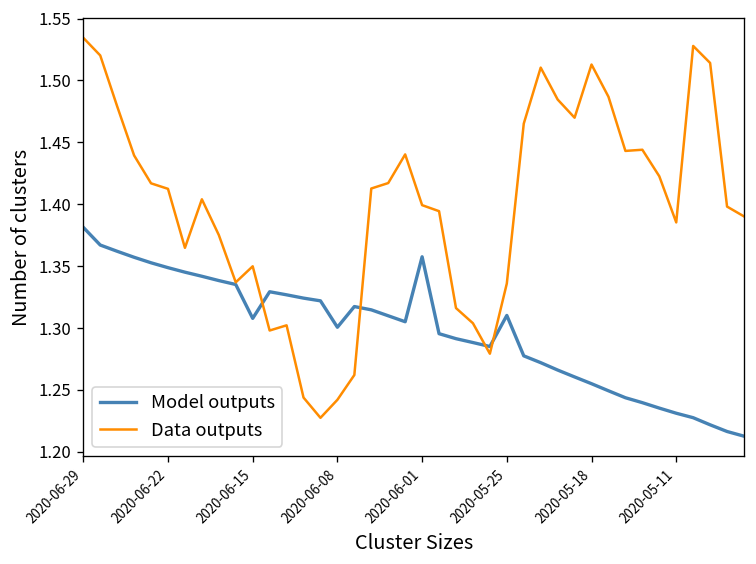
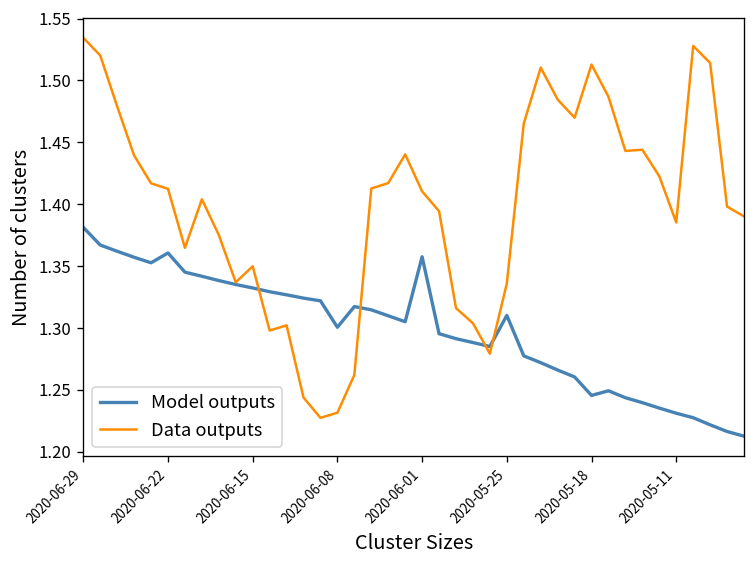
  {
    "Model outputs": {
      "2020-06-29": 1.381,
-     "2020-06-22": 1.349,
-     "2020-06-15": 1.308,
+     "2020-06-22": 1.361,
+     "2020-06-15": 1.332,
      "2020-06-08": 1.301,
      "2020-06-01": 1.358,
      "2020-05-25": 1.310,
-     "2020-05-18": 1.255,
+     "2020-05-18": 1.246,
      "2020-05-11": 1.231
    },
    "Data outputs": {
      "2020-06-29": 1.534,
      "2020-06-22": 1.412,
      "2020-06-15": 1.350,
-     "2020-06-08": 1.242,
-     "2020-06-01": 1.399,
+     "2020-06-08": 1.232,
+     "2020-06-01": 1.410,
      "2020-05-25": 1.336,
      "2020-05-18": 1.513,
      "2020-05-11": 1.385
    }
  }
